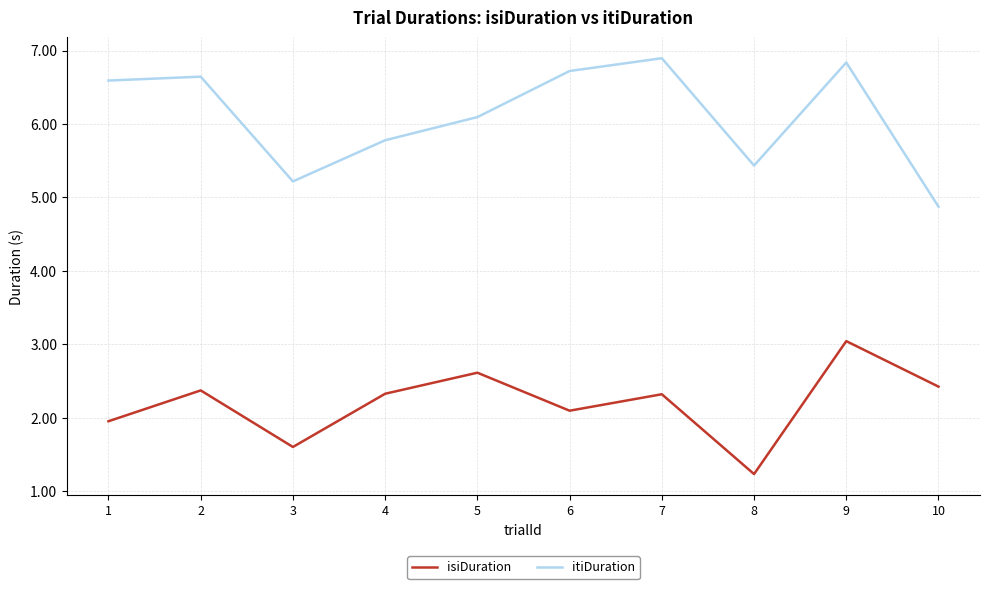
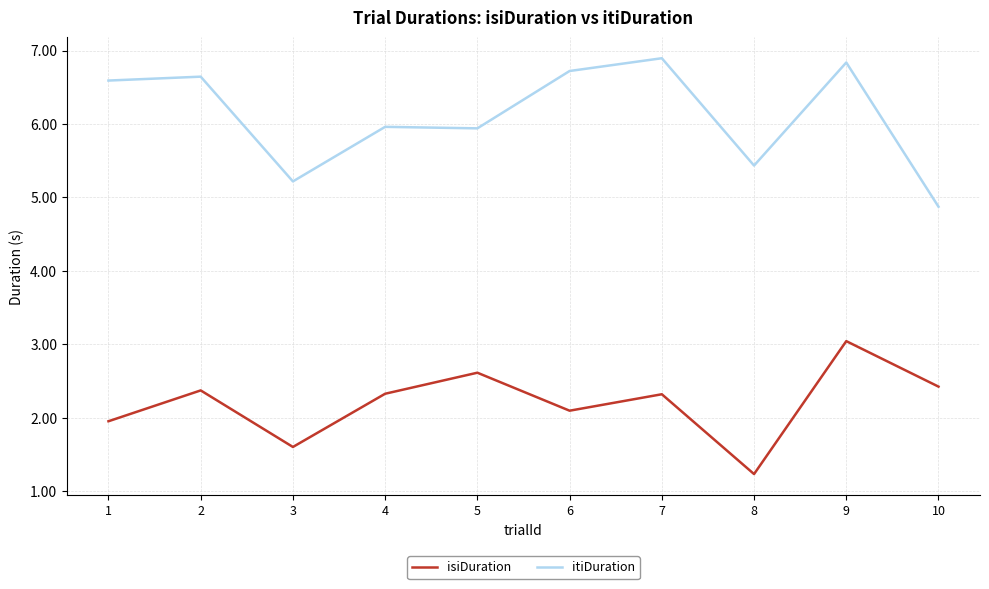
  {
    "isiDuration": {
      "1": 2.0,
      "2": 2.4,
      "3": 1.6,
      "4": 2.3,
      "5": 2.6,
      "6": 2.1,
      "7": 2.3,
      "8": 1.2,
      "9": 3.0,
      "10": 2.4
    },
    "itiDuration": {
      "1": 6.6,
      "2": 6.6,
      "3": 5.2,
-     "4": 5.8,
-     "5": 6.1,
+     "4": 6.0,
+     "5": 5.9,
      "6": 6.7,
      "7": 6.9,
      "8": 5.4,
      "9": 6.8,
      "10": 4.9
    }
  }
